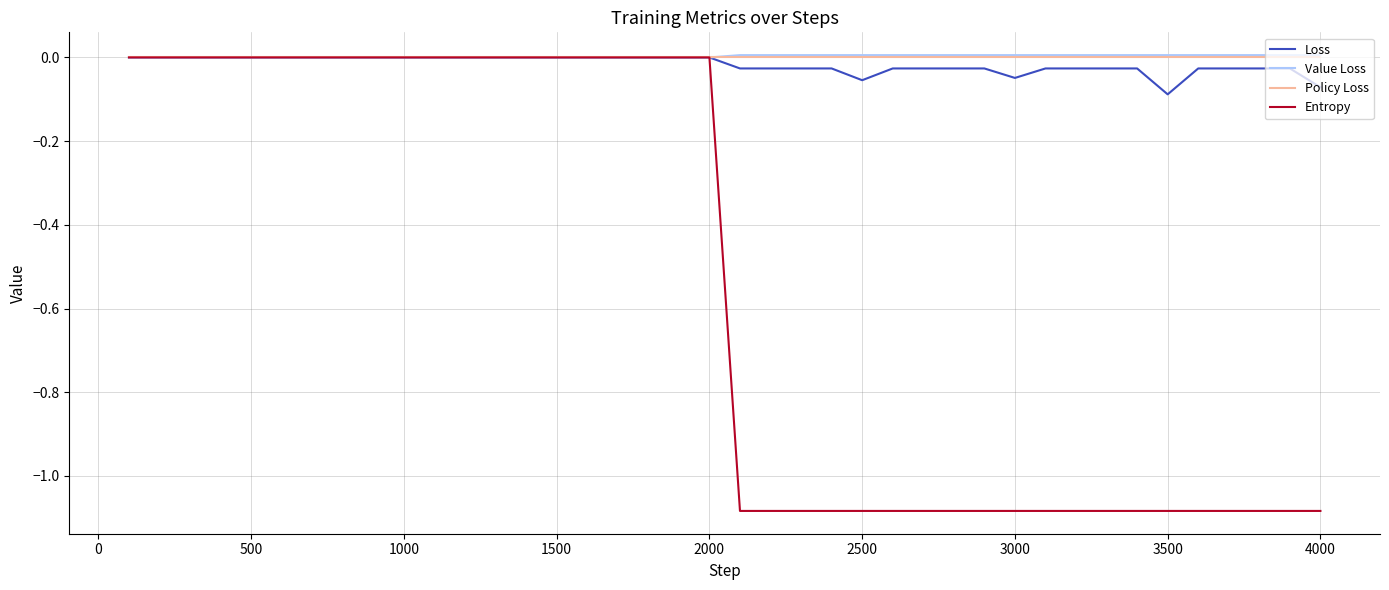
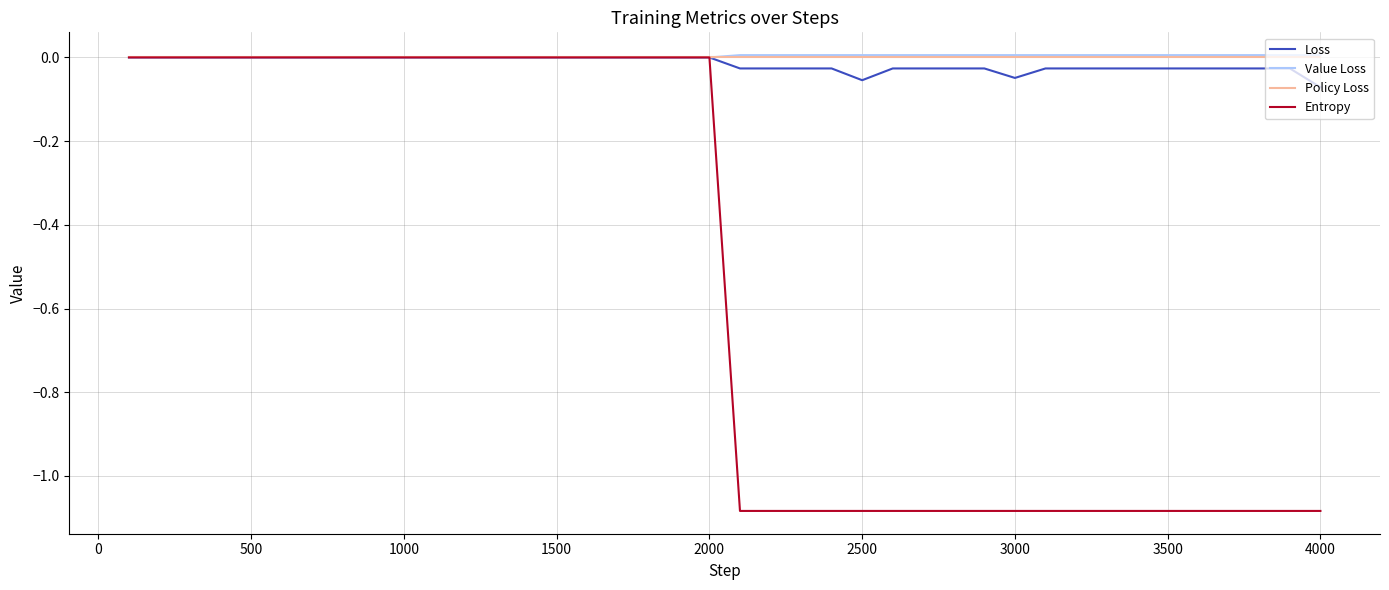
  {
    "Loss": {
      "2500": -0.05,
      "3000": -0.05,
-     "3500": -0.09
+     "3500": -0.03
    },
    "Entropy": {
      "2500": -1.08,
      "3000": -1.08,
      "3500": -1.08,
      "4000": -1.08
    }
  }
